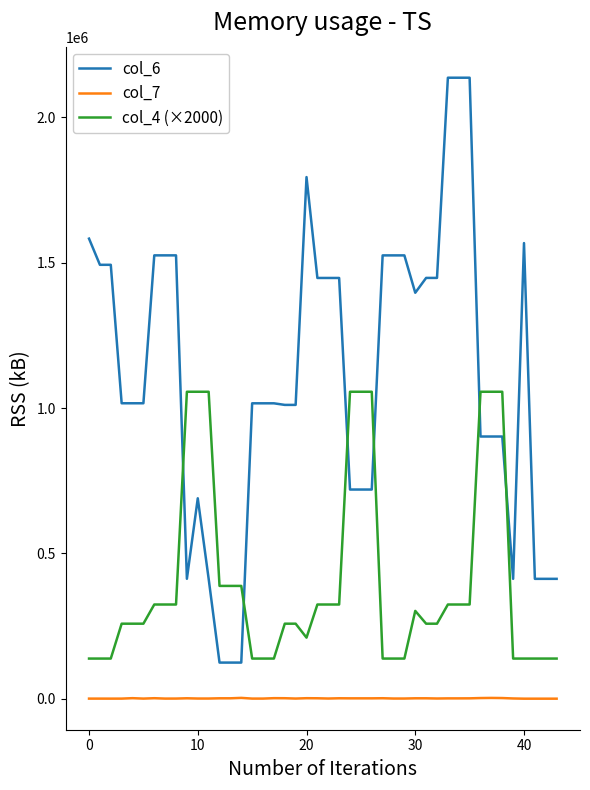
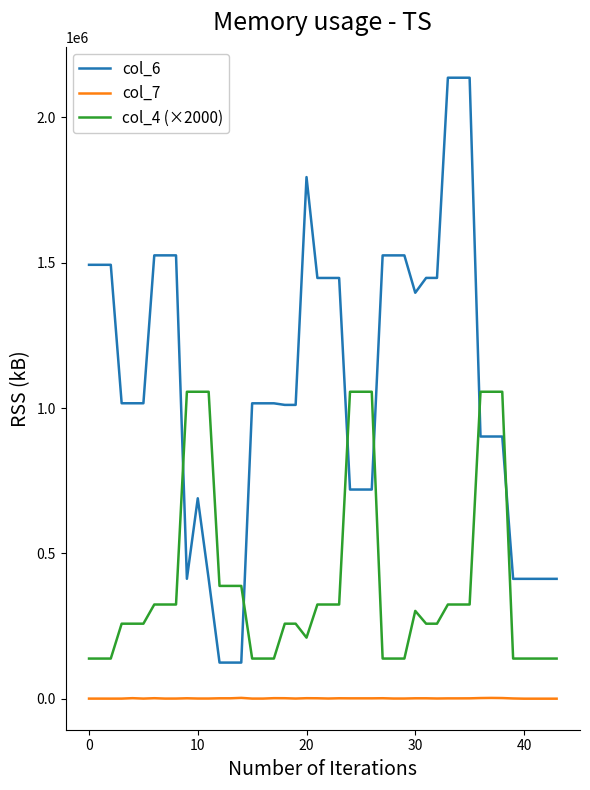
  {
    "col_6": {
-     "0": 1580000,
+     "0": 1490000,
      "10": 690000,
      "20": 1790000,
      "30": 1400000,
-     "40": 1570000
+     "40": 410000
    },
    "col_7": {
      "0": 0,
      "10": 0,
      "20": 0,
      "30": 0,
      "40": 0
    },
    "col_4 (×2000)": {
      "0": 140000,
      "10": 1060000,
      "20": 210000,
      "30": 300000,
      "40": 140000
    }
  }
